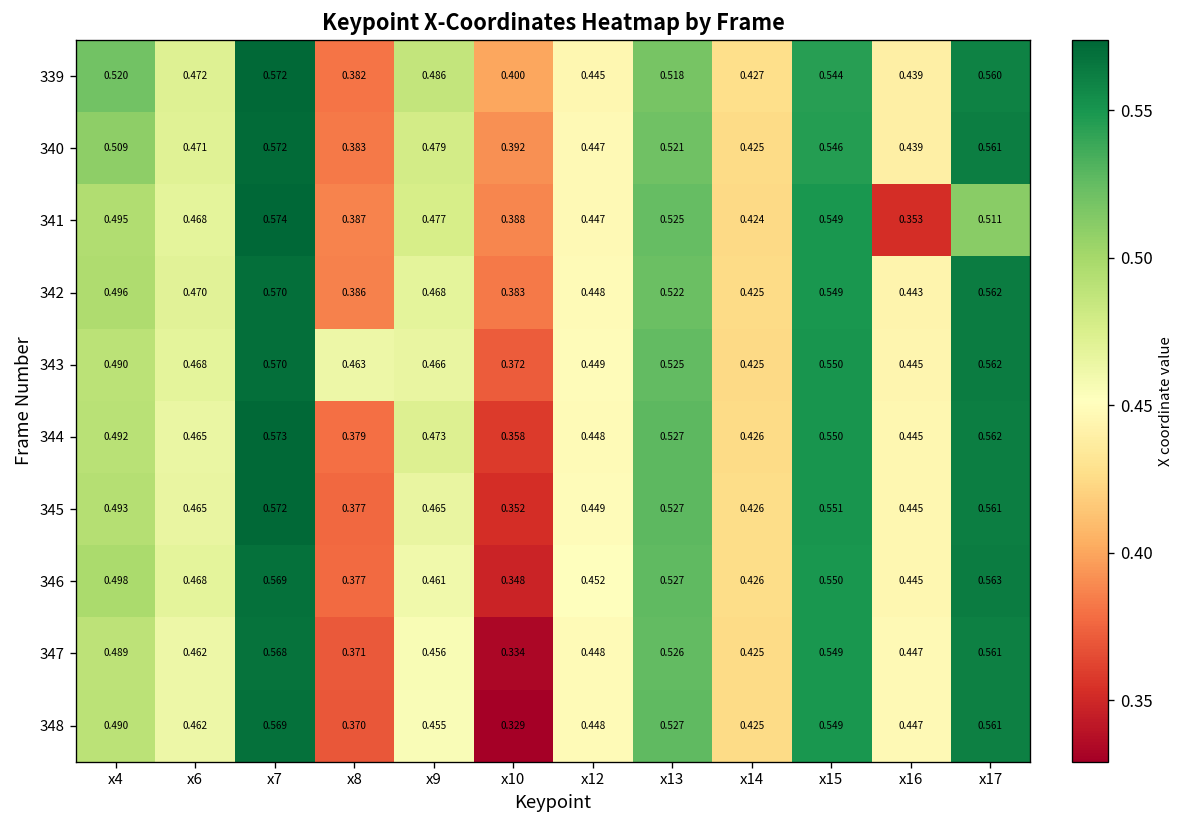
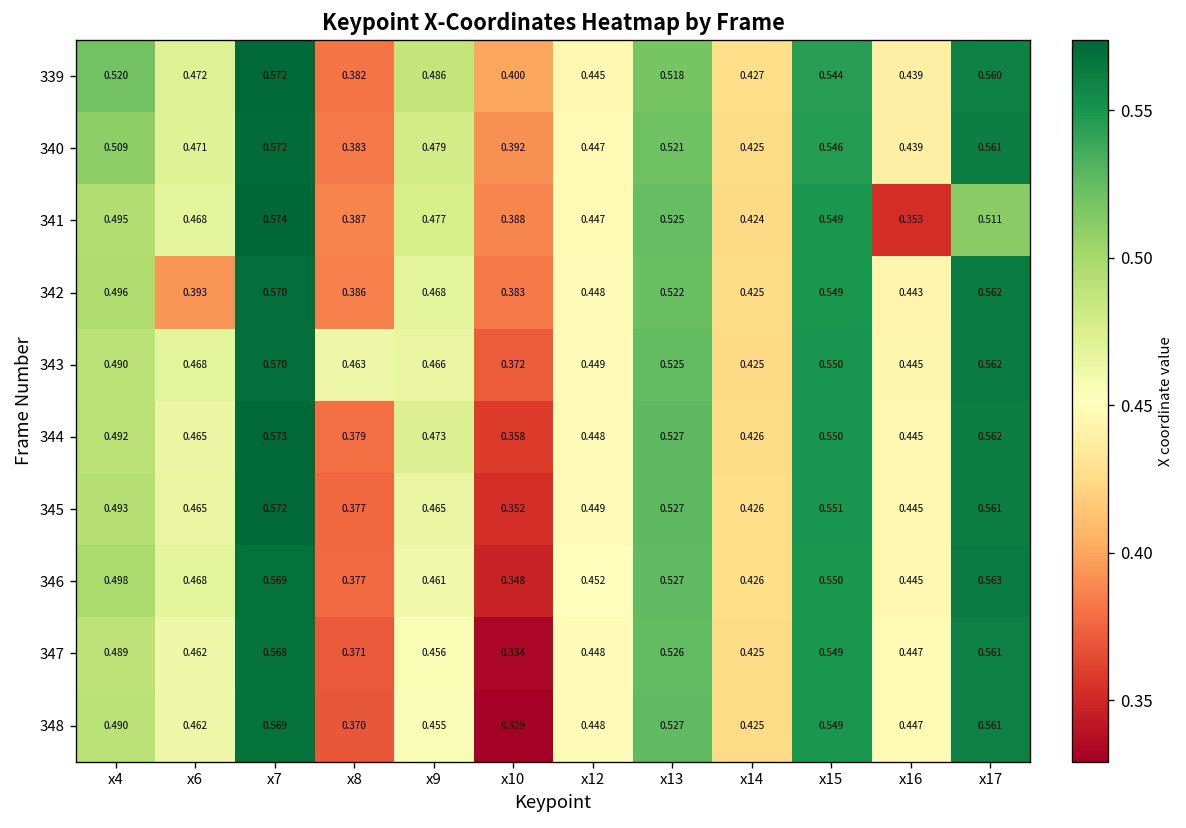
  {
    "339": {
      "x4": 0.520,
      "x6": 0.472,
      "x7": 0.572,
      "x8": 0.382,
      "x9": 0.486,
      "x10": 0.400,
      "x12": 0.445,
      "x13": 0.518,
      "x14": 0.427,
      "x15": 0.544,
      "x16": 0.439,
      "x17": 0.560
    },
    "340": {
      "x4": 0.509,
      "x6": 0.471,
      "x7": 0.572,
      "x8": 0.383,
      "x9": 0.479,
      "x10": 0.392,
      "x12": 0.447,
      "x13": 0.521,
      "x14": 0.425,
      "x15": 0.546,
      "x16": 0.439,
      "x17": 0.561
    },
    "341": {
      "x4": 0.495,
      "x6": 0.468,
      "x7": 0.574,
      "x8": 0.387,
      "x9": 0.477,
      "x10": 0.388,
      "x12": 0.447,
      "x13": 0.525,
      "x14": 0.424,
      "x15": 0.549,
      "x16": 0.353,
      "x17": 0.511
    },
    "342": {
      "x4": 0.496,
-     "x6": 0.470,
+     "x6": 0.393,
      "x7": 0.570,
      "x8": 0.386,
      "x9": 0.468,
      "x10": 0.383,
      "x12": 0.448,
      "x13": 0.522,
      "x14": 0.425,
      "x15": 0.549,
      "x16": 0.443,
      "x17": 0.562
    },
    "343": {
      "x4": 0.490,
      "x6": 0.468,
      "x7": 0.570,
      "x8": 0.463,
      "x9": 0.466,
      "x10": 0.372,
      "x12": 0.449,
      "x13": 0.525,
      "x14": 0.425,
      "x15": 0.550,
      "x16": 0.445,
      "x17": 0.562
    },
    "344": {
      "x4": 0.492,
      "x6": 0.465,
      "x7": 0.573,
      "x8": 0.379,
      "x9": 0.473,
      "x10": 0.358,
      "x12": 0.448,
      "x13": 0.527,
      "x14": 0.426,
      "x15": 0.550,
      "x16": 0.445,
      "x17": 0.562
    },
    "345": {
      "x4": 0.493,
      "x6": 0.465,
      "x7": 0.572,
      "x8": 0.377,
      "x9": 0.465,
      "x10": 0.352,
      "x12": 0.449,
      "x13": 0.527,
      "x14": 0.426,
      "x15": 0.551,
      "x16": 0.445,
      "x17": 0.561
    },
    "346": {
      "x4": 0.498,
      "x6": 0.468,
      "x7": 0.569,
      "x8": 0.377,
      "x9": 0.461,
      "x10": 0.348,
      "x12": 0.452,
      "x13": 0.527,
      "x14": 0.426,
      "x15": 0.550,
      "x16": 0.445,
      "x17": 0.563
    },
    "347": {
      "x4": 0.489,
      "x6": 0.462,
      "x7": 0.568,
      "x8": 0.371,
      "x9": 0.456,
      "x10": 0.334,
      "x12": 0.448,
      "x13": 0.526,
      "x14": 0.425,
      "x15": 0.549,
      "x16": 0.447,
      "x17": 0.561
    },
    "348": {
      "x4": 0.490,
      "x6": 0.462,
      "x7": 0.569,
      "x8": 0.370,
      "x9": 0.455,
      "x10": 0.329,
      "x12": 0.448,
      "x13": 0.527,
      "x14": 0.425,
      "x15": 0.549,
      "x16": 0.447,
      "x17": 0.561
    }
  }
